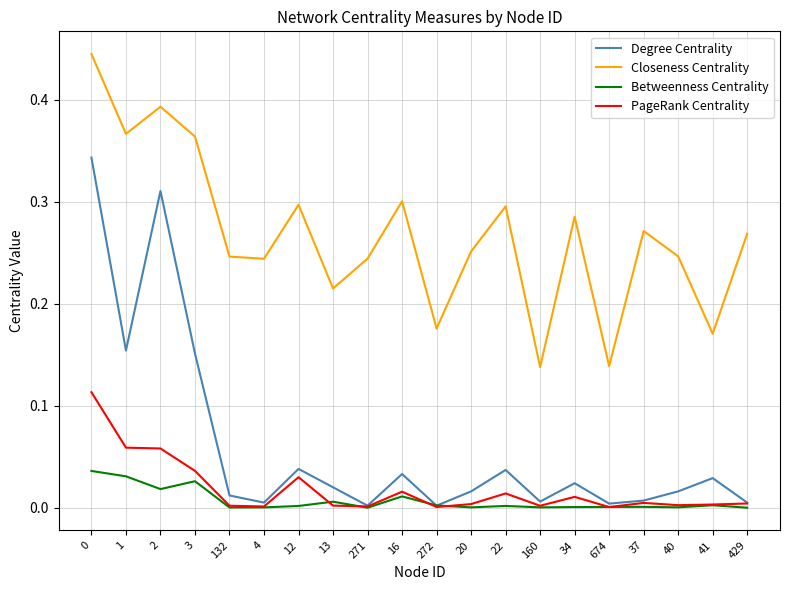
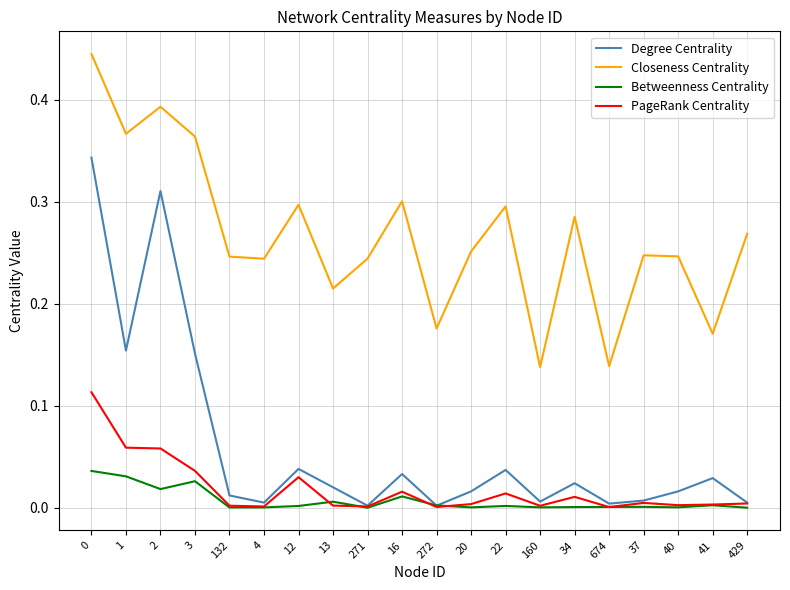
  {
    "Degree Centrality": {
      "0": 0.343,
      "1": 0.154,
      "2": 0.311,
      "3": 0.151,
      "132": 0.012,
      "4": 0.005,
      "12": 0.038,
      "13": 0.020,
      "16": 0.033,
      "20": 0.016,
      "22": 0.037,
      "160": 0.006,
      "34": 0.024,
      "674": 0.004,
      "40": 0.016,
      "41": 0.029
    },
    "Closeness Centrality": {
      "0": 0.445,
      "1": 0.367,
      "2": 0.393,
      "3": 0.364,
      "132": 0.246,
      "4": 0.244,
      "12": 0.297,
      "13": 0.215,
      "271": 0.244,
      "16": 0.301,
      "272": 0.176,
      "20": 0.251,
      "22": 0.295,
      "160": 0.138,
      "34": 0.285,
      "674": 0.139,
-     "37": 0.271,
+     "37": 0.248,
      "40": 0.246,
      "41": 0.171,
      "429": 0.269
    },
    "Betweenness Centrality": {
      "0": 0.036,
      "1": 0.031,
      "2": 0.018,
      "3": 0.026,
      "12": 0.002,
      "13": 0.006,
      "16": 0.011,
      "20": 0.000,
      "22": 0.002,
      "34": 0.001,
      "37": 0.001,
      "429": 0.000
    },
    "PageRank Centrality": {
      "0": 0.113,
      "1": 0.059,
      "2": 0.058,
      "3": 0.036,
      "12": 0.030,
      "13": 0.002,
      "16": 0.016,
      "20": 0.004,
      "22": 0.014,
      "34": 0.011
    }
  }
